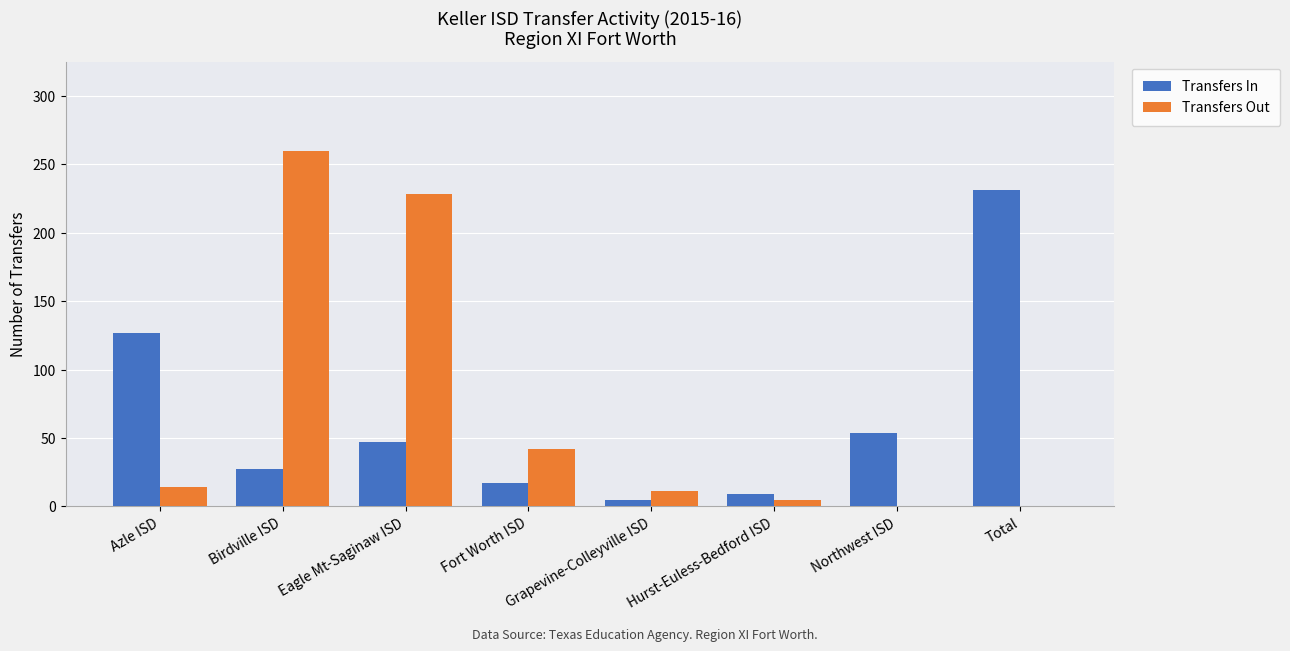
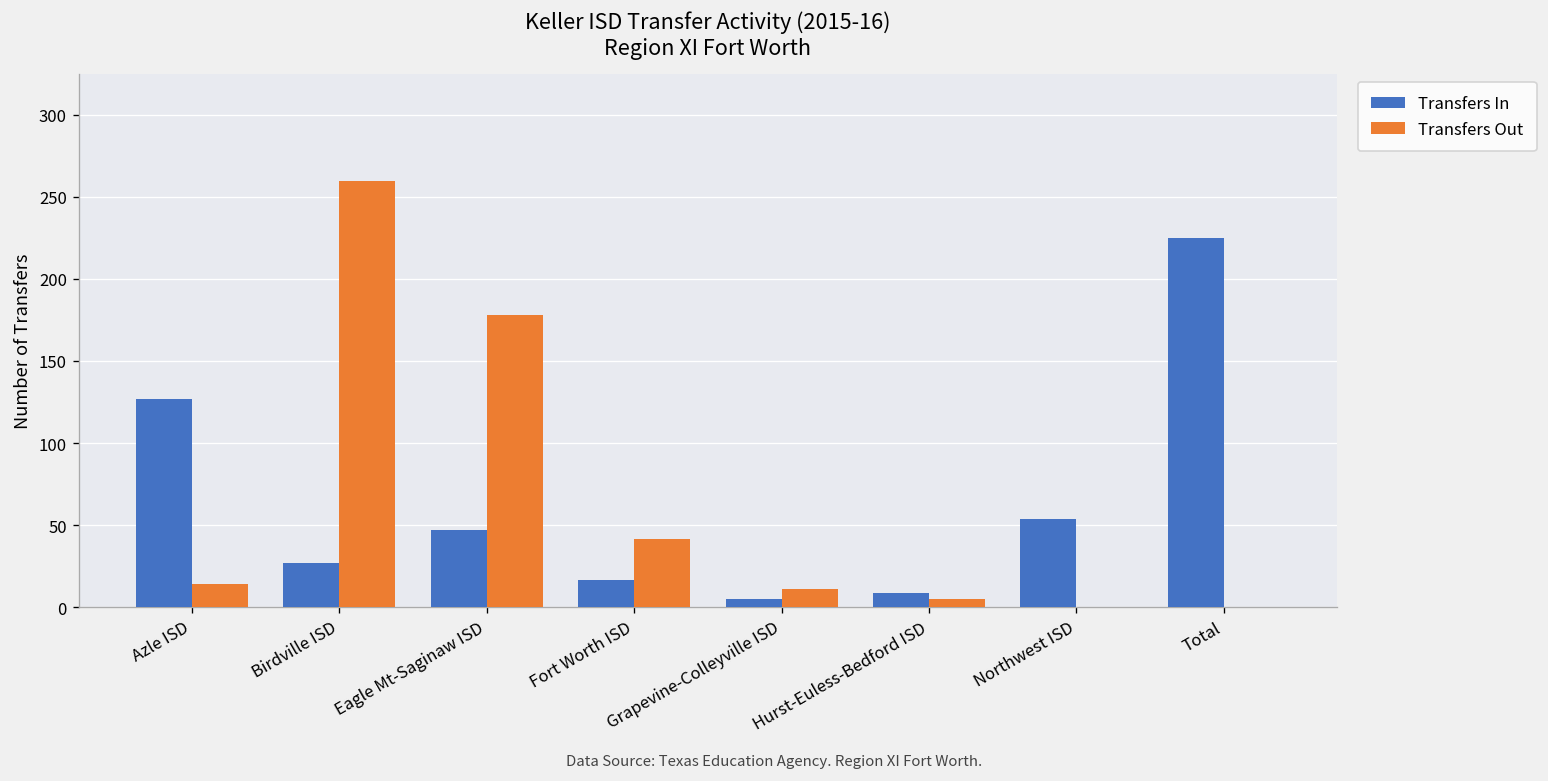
  {
    "Transfers In": {
      "Azle ISD": 127,
      "Birdville ISD": 27,
      "Eagle Mt-Saginaw ISD": 47,
      "Fort Worth ISD": 17,
      "Grapevine-Colleyville ISD": 5,
      "Hurst-Euless-Bedford ISD": 9,
      "Northwest ISD": 54,
-     "Total": 231
+     "Total": 225
    },
    "Transfers Out": {
      "Azle ISD": 14,
      "Birdville ISD": 260,
-     "Eagle Mt-Saginaw ISD": 228,
+     "Eagle Mt-Saginaw ISD": 178,
      "Fort Worth ISD": 42,
      "Grapevine-Colleyville ISD": 11,
      "Hurst-Euless-Bedford ISD": 5,
      "Northwest ISD": 0,
      "Total": 0
    }
  }
